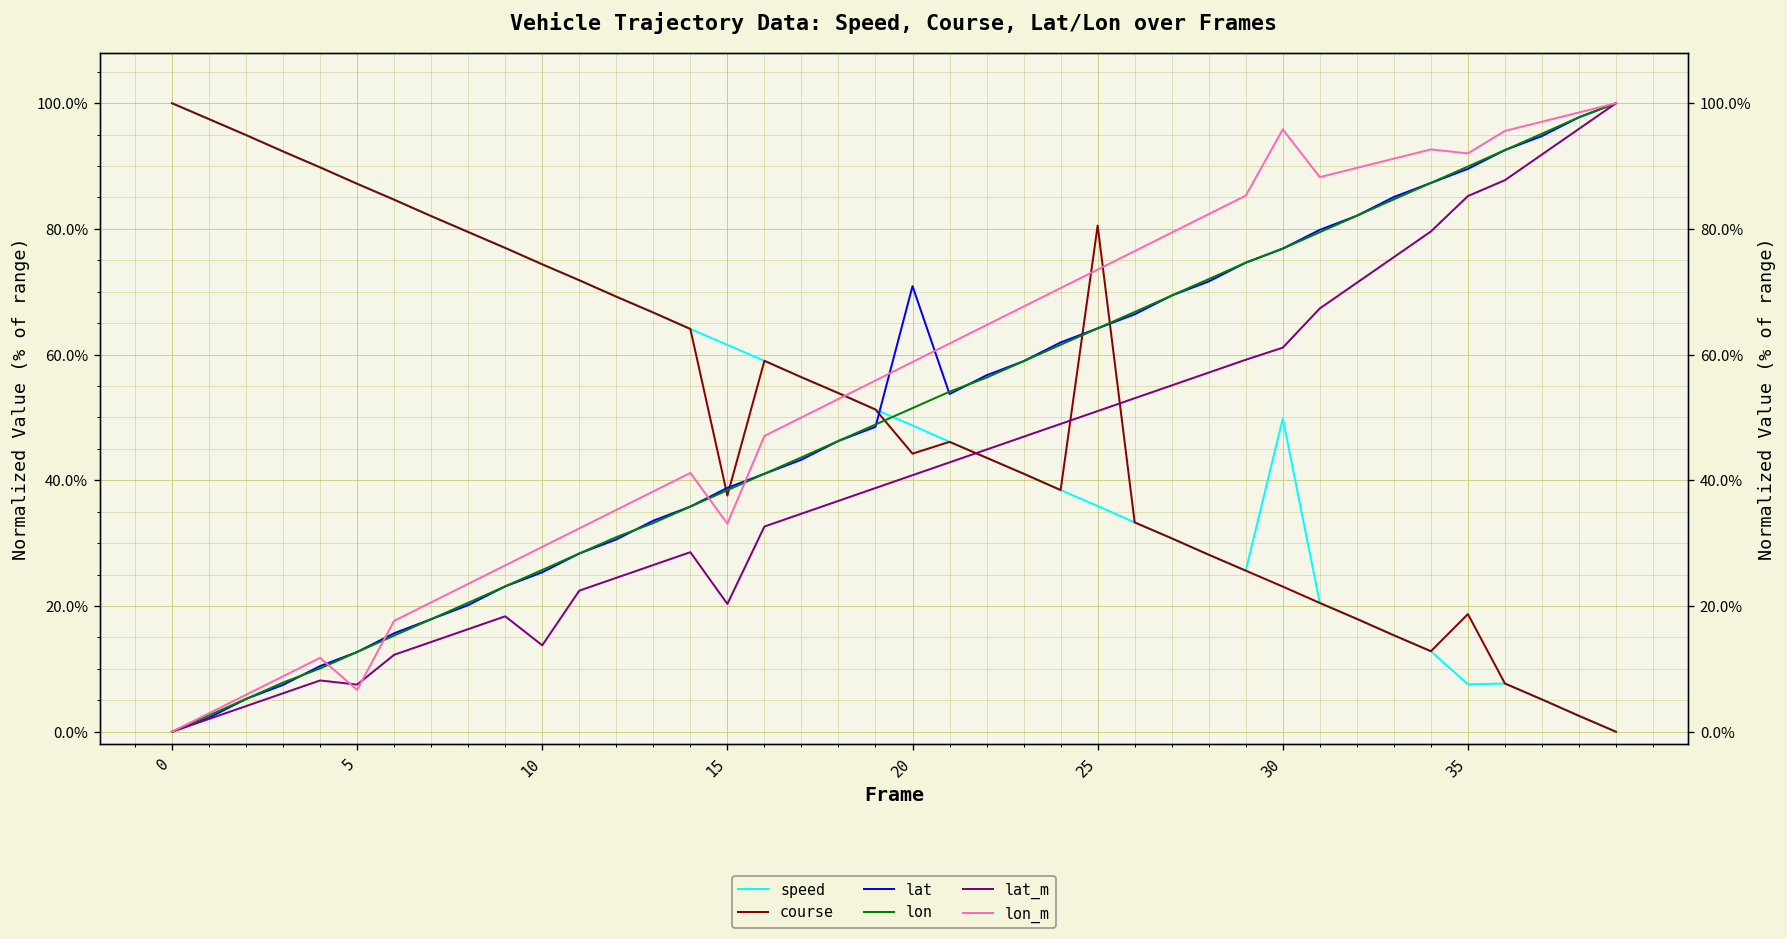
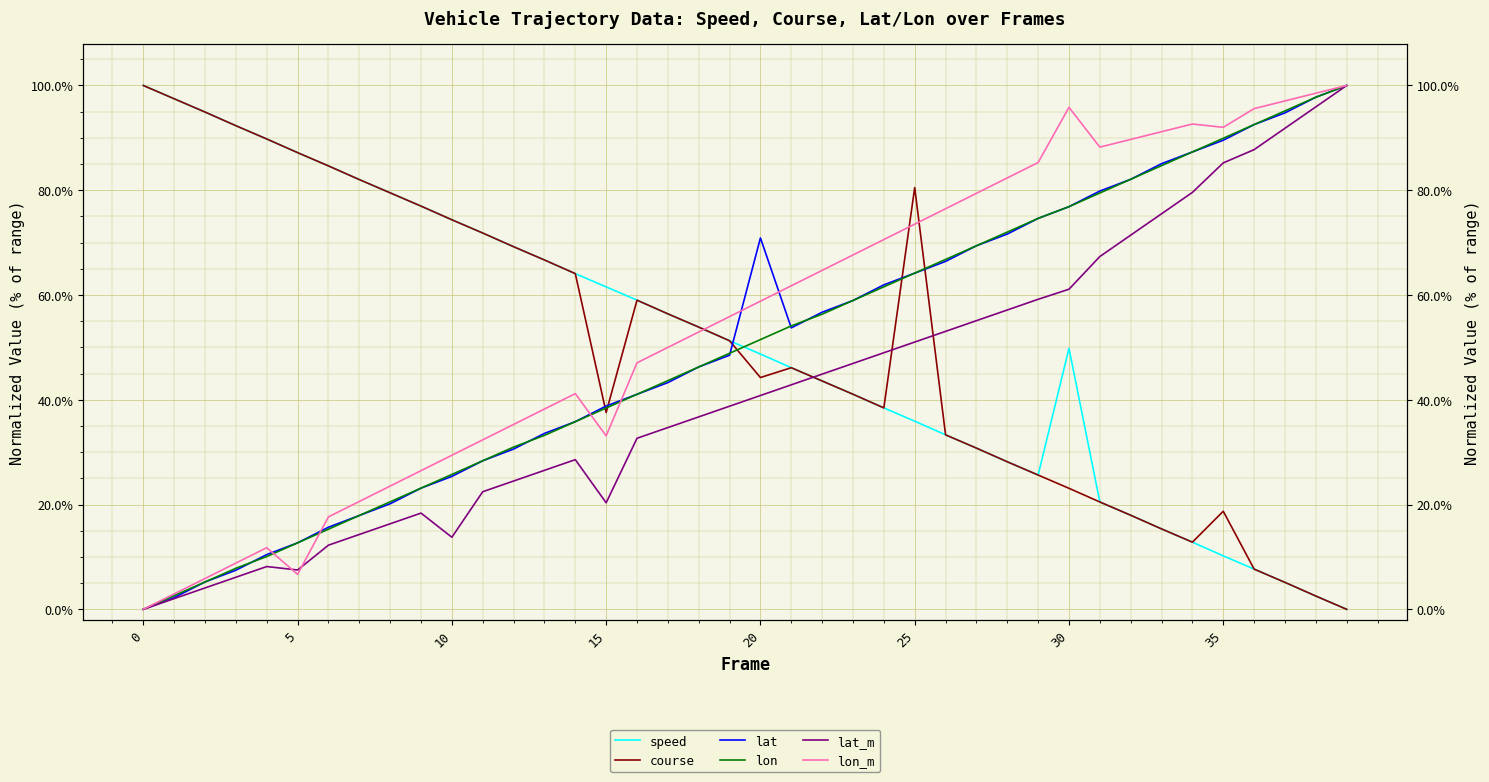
  {
    "speed": {
      "15": "62%",
      "20": "49%",
      "25": "36%",
      "30": "50%",
-     "35": "8%"
+     "35": "10%"
    },
    "course": {
      "15": "38%",
      "20": "44%",
      "25": "81%",
      "30": "23%",
      "35": "19%"
    },
    "lat": {
      "20": "71%"
    },
    "lon": {
      "20": "51%"
    },
    "lat_m": {
      "5": "8%",
      "10": "14%",
      "15": "20%",
      "20": "41%",
      "25": "51%",
      "30": "61%",
      "35": "85%"
    },
    "lon_m": {
      "5": "7%",
      "10": "29%",
      "15": "33%",
      "20": "59%",
      "25": "74%",
      "30": "96%",
      "35": "92%"
    }
  }
